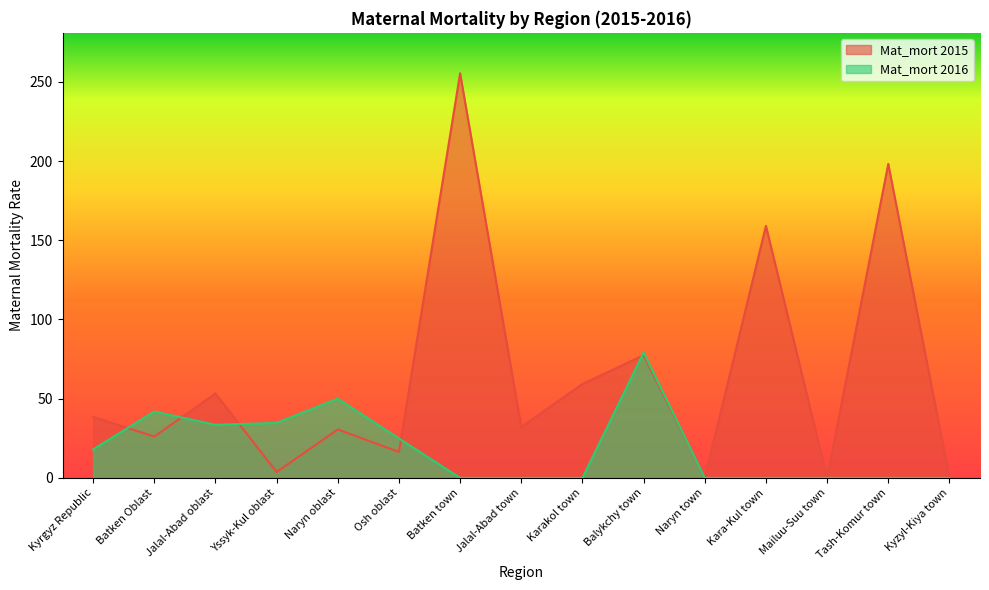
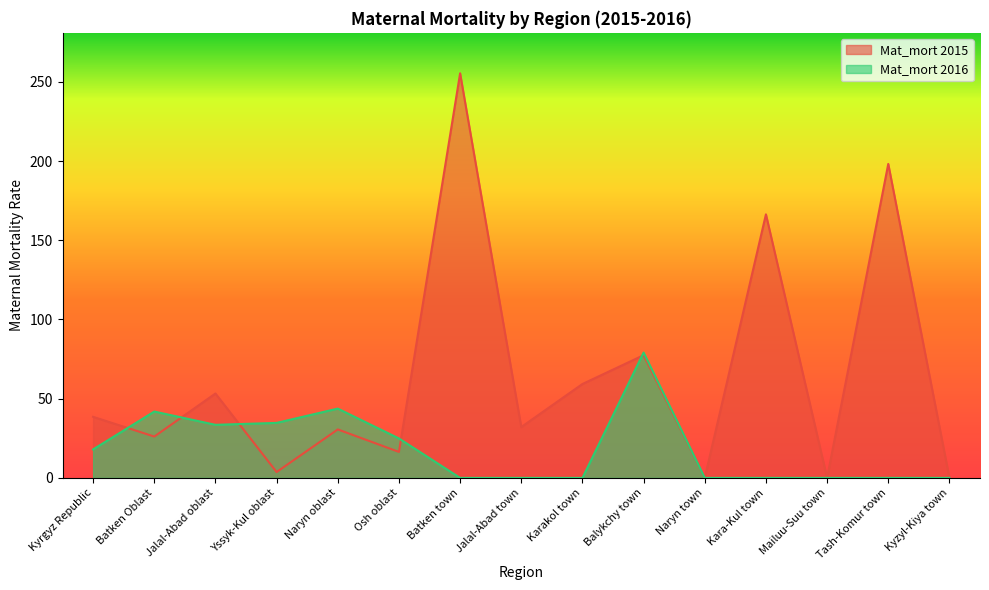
  {
    "Mat_mort 2015": {
      "Kyrgyz Republic": 39,
      "Batken Oblast": 26,
      "Jalal-Abad oblast": 53,
      "Yssyk-Kul oblast": 4,
      "Naryn oblast": 31,
      "Osh oblast": 16,
      "Batken town": 255,
      "Jalal-Abad town": 32,
      "Karakol town": 59,
      "Balykchy town": 77,
-     "Kara-Kul town": 159,
+     "Kara-Kul town": 166,
      "Tash-Komur town": 198
    },
    "Mat_mort 2016": {
      "Kyrgyz Republic": 18,
      "Batken Oblast": 42,
      "Jalal-Abad oblast": 34,
      "Yssyk-Kul oblast": 35,
-     "Naryn oblast": 50,
+     "Naryn oblast": 44,
      "Osh oblast": 25,
      "Batken town": 0,
      "Jalal-Abad town": 0,
      "Karakol town": 0,
      "Balykchy town": 79,
      "Kara-Kul town": 0,
      "Tash-Komur town": 0
    }
  }
